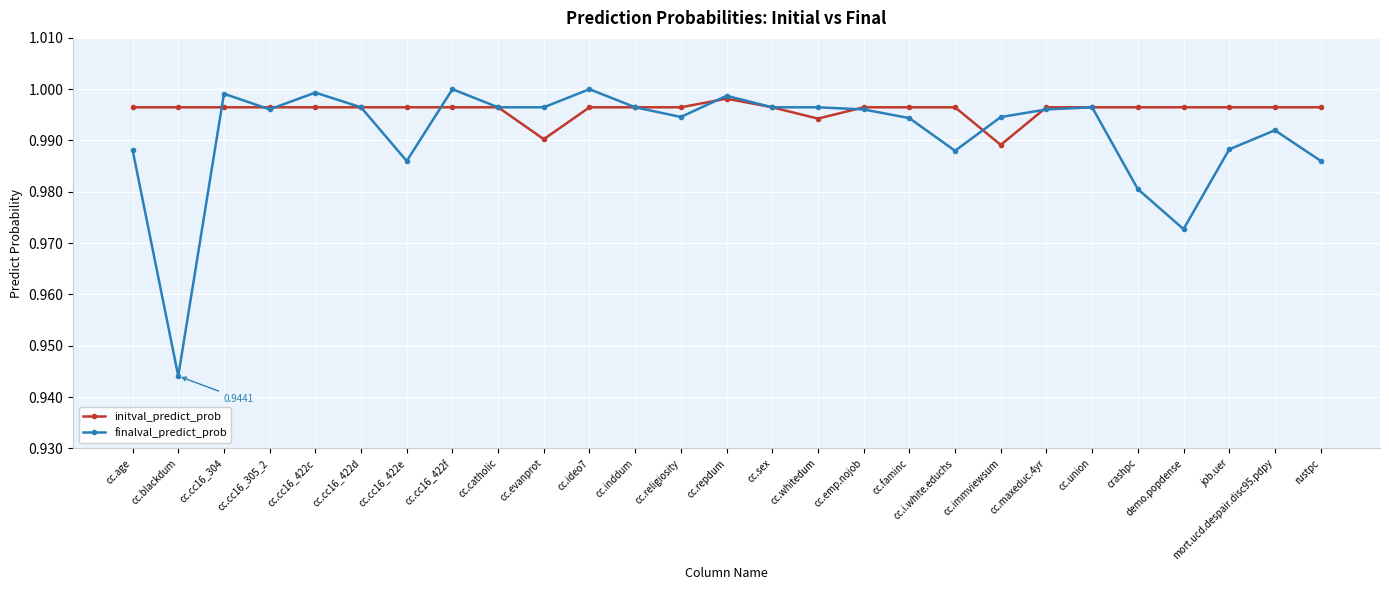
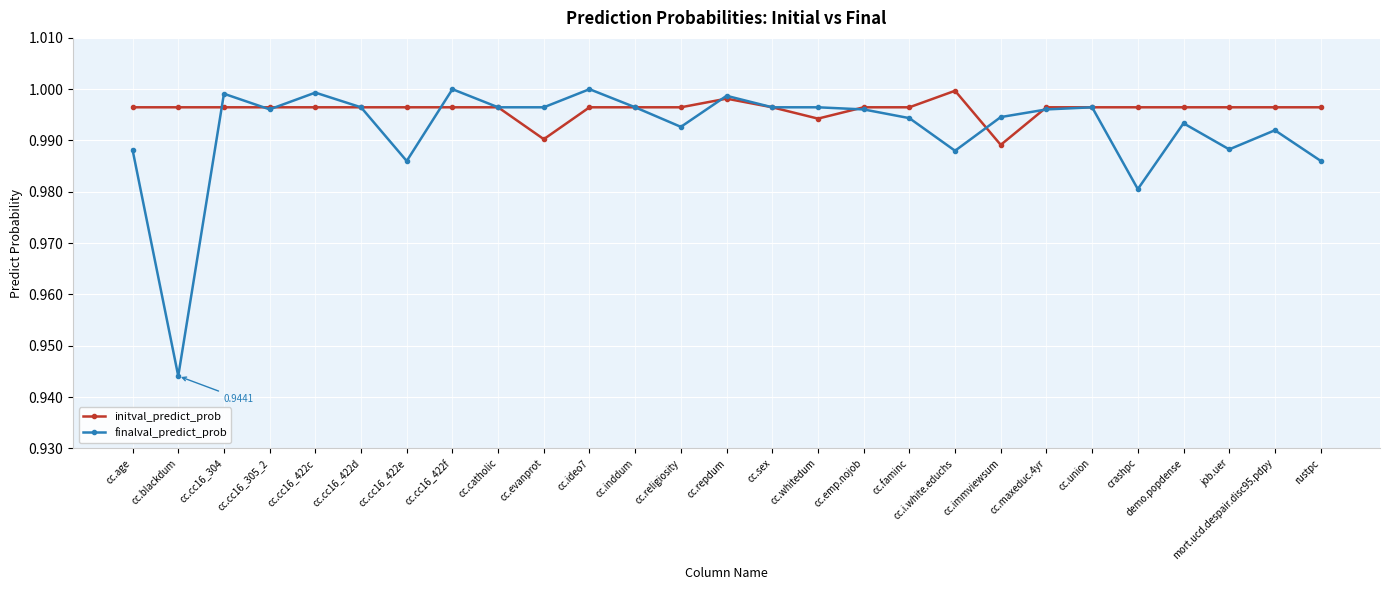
  {
    "initval_predict_prob": {
      "cc.age": 0.996,
      "cc.blackdum": 0.996,
      "cc.cc16_304": 0.996,
      "cc.cc16_422c": 0.996,
      "cc.cc16_422e": 0.996,
      "cc.cc16_422f": 0.996,
      "cc.evanprot": 0.990,
      "cc.ideo7": 0.996,
      "cc.religiosity": 0.996,
      "cc.repdum": 0.998,
      "cc.whitedum": 0.994,
      "cc.faminc": 0.996,
-     "cc.i.white.educhs": 0.996,
+     "cc.i.white.educhs": 1.000,
      "cc.immviewsum": 0.989,
      "crashpc": 0.996,
      "demo.popdense": 0.996,
      "job.uer": 0.996,
      "mort.ucd.despair.disc95.pdpy": 0.996,
      "rustpc": 0.996
    },
    "finalval_predict_prob": {
      "cc.age": 0.988,
      "cc.cc16_304": 0.999,
      "cc.cc16_422c": 0.999,
      "cc.cc16_422e": 0.986,
      "cc.cc16_422f": 1.000,
      "cc.evanprot": 0.996,
      "cc.ideo7": 1.000,
-     "cc.religiosity": 0.995,
+     "cc.religiosity": 0.993,
      "cc.repdum": 0.999,
      "cc.whitedum": 0.996,
      "cc.faminc": 0.994,
      "cc.i.white.educhs": 0.988,
      "cc.immviewsum": 0.995,
      "crashpc": 0.981,
-     "demo.popdense": 0.973,
+     "demo.popdense": 0.993,
      "job.uer": 0.988,
      "mort.ucd.despair.disc95.pdpy": 0.992,
      "rustpc": 0.986
    }
  }
